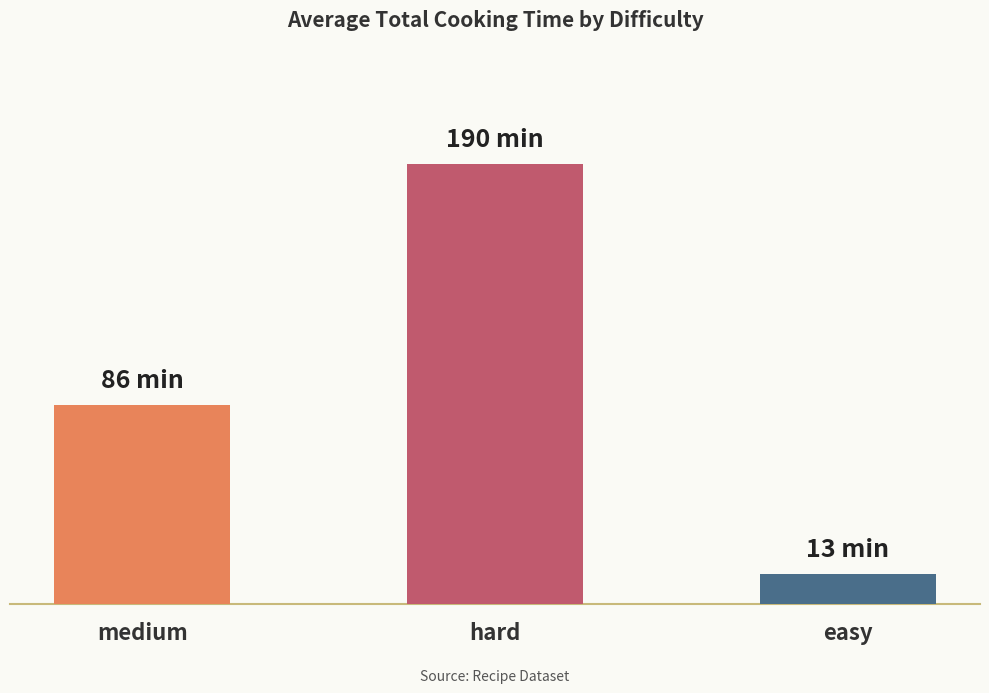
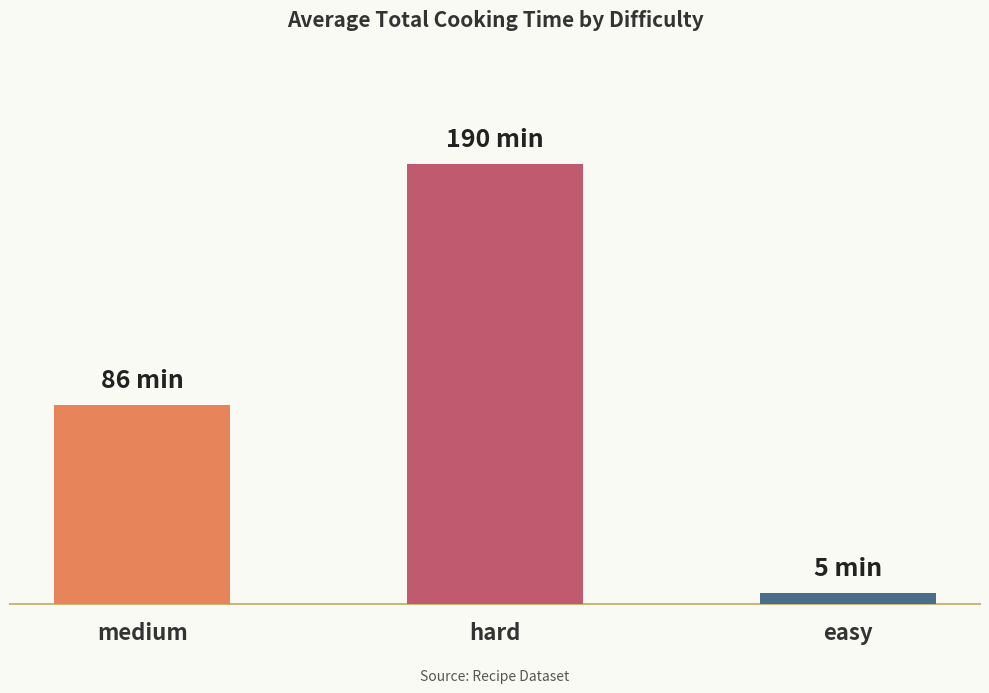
  {
    "medium": 86,
    "hard": 190,
-   "easy": 13
+   "easy": 5
  }
